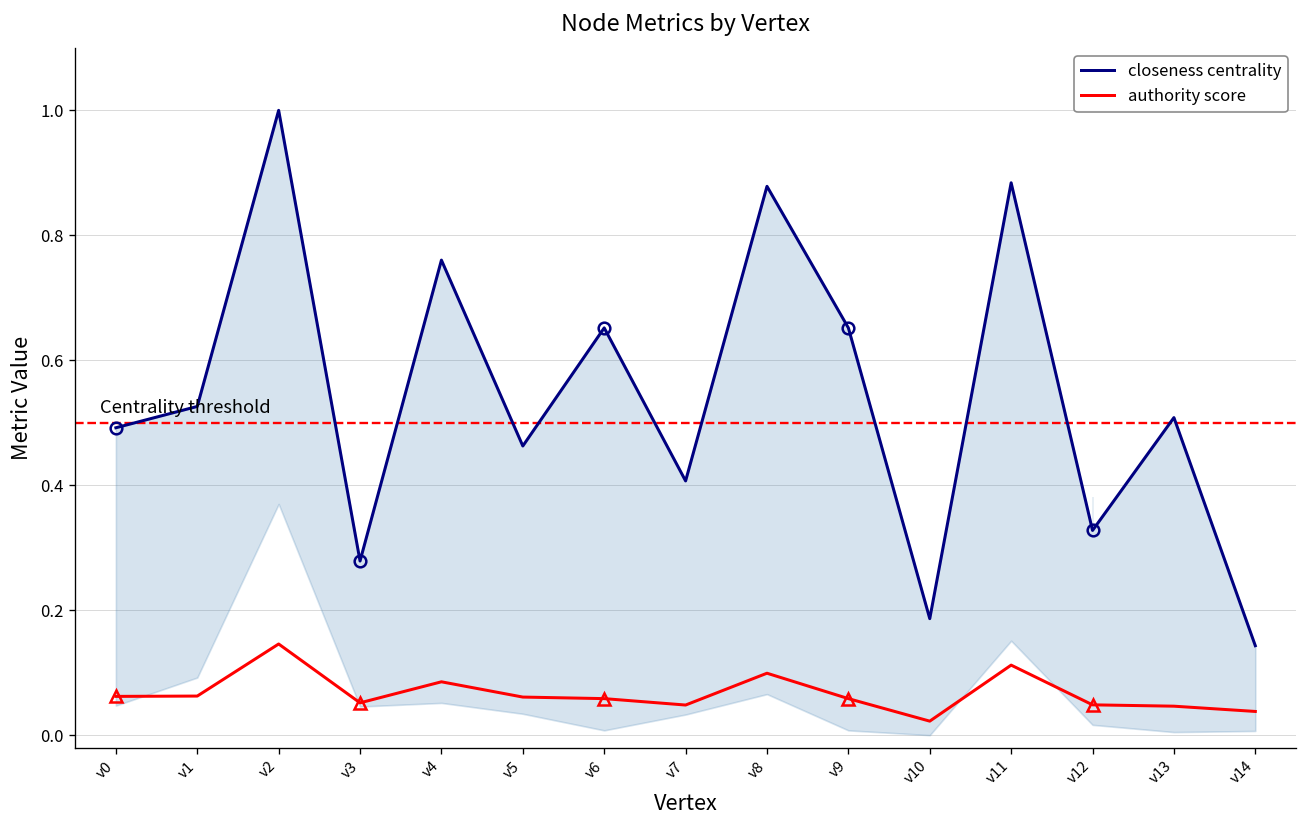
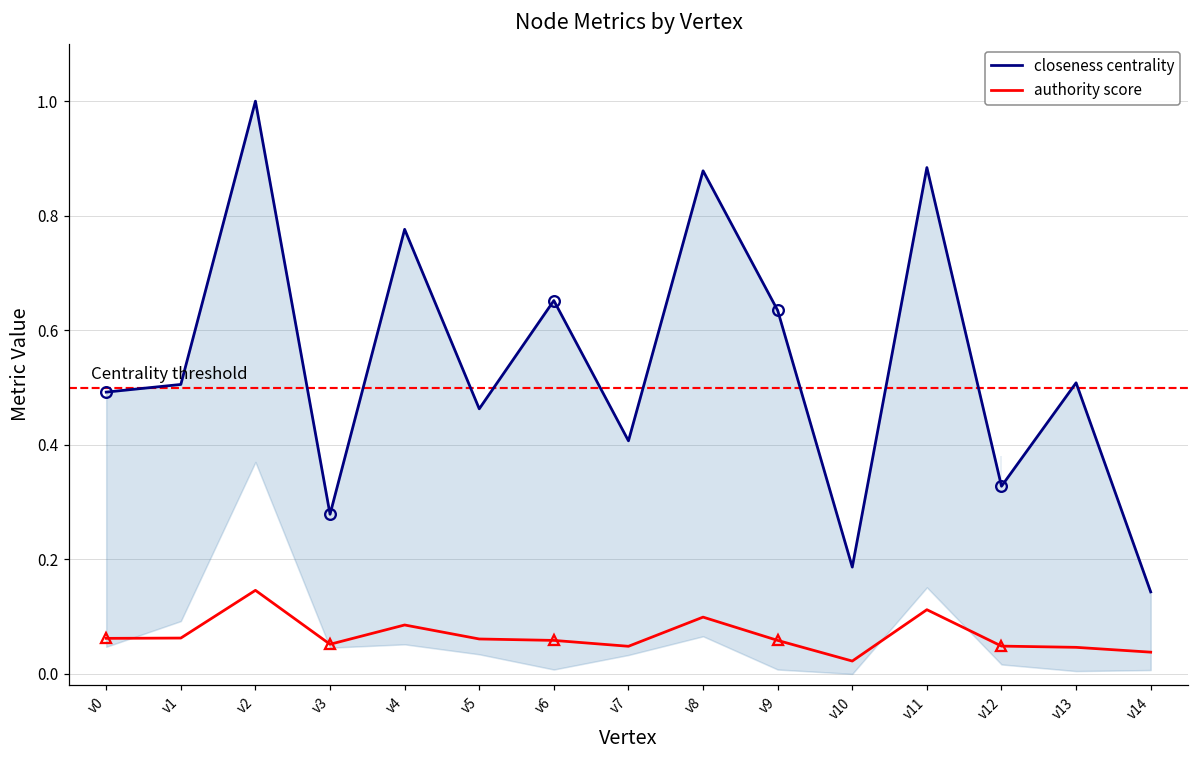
  {
    "closeness centrality": {
-     "v1": 0.53,
+     "v1": 0.51,
      "v2": 1.00,
-     "v4": 0.76,
+     "v4": 0.78,
      "v5": 0.46,
      "v7": 0.41,
      "v8": 0.88,
-     "v9": 0.65,
+     "v9": 0.63,
      "v10": 0.19,
      "v11": 0.88,
      "v13": 0.51,
      "v14": 0.14
    }
  }
